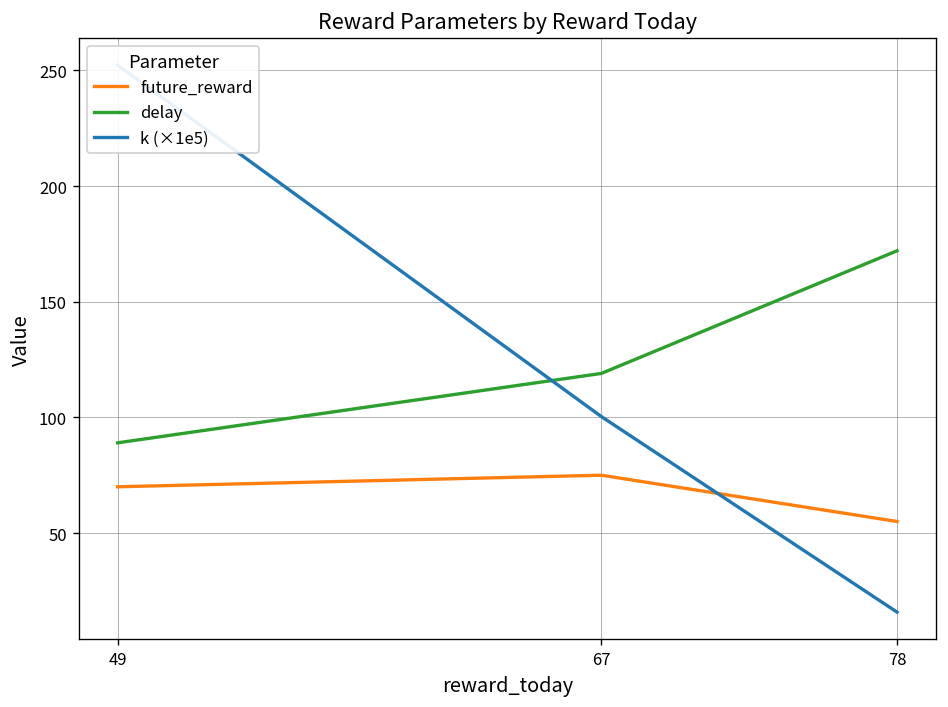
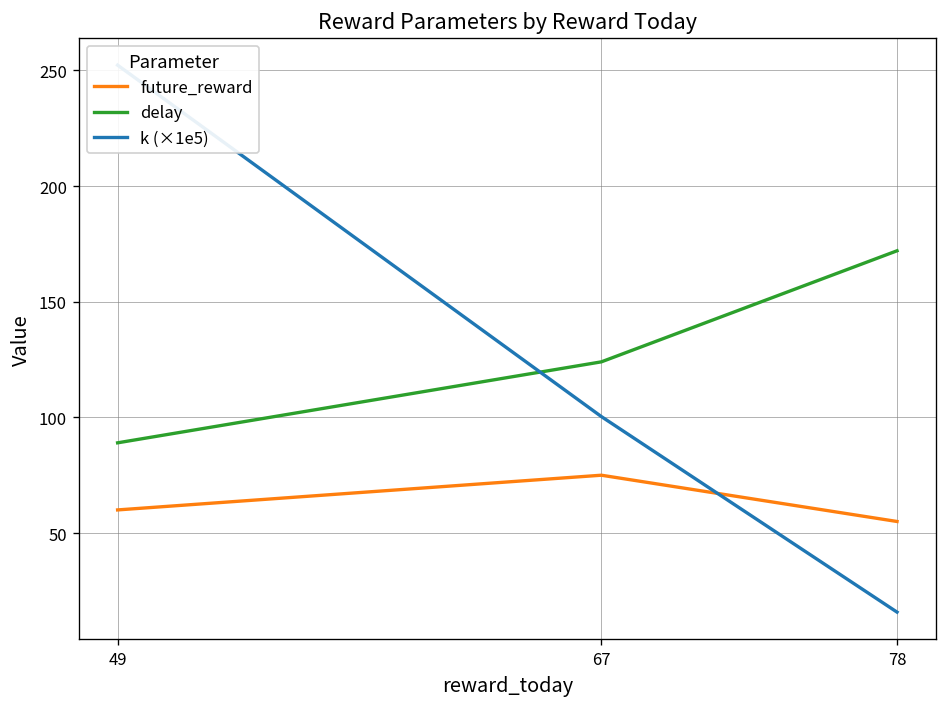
  {
    "future_reward": {
-     "49": 70,
+     "49": 60,
      "67": 75,
      "78": 55
    },
    "delay": {
      "49": 89,
-     "67": 119,
+     "67": 124,
      "78": 172
    },
    "k (×1e5)": {
      "67": 100,
      "78": 16
    }
  }
